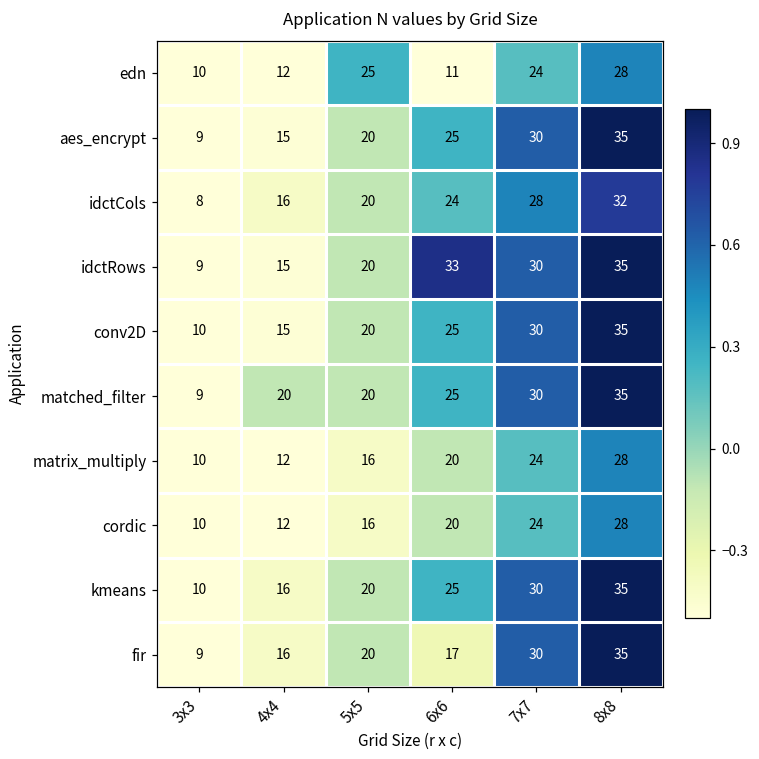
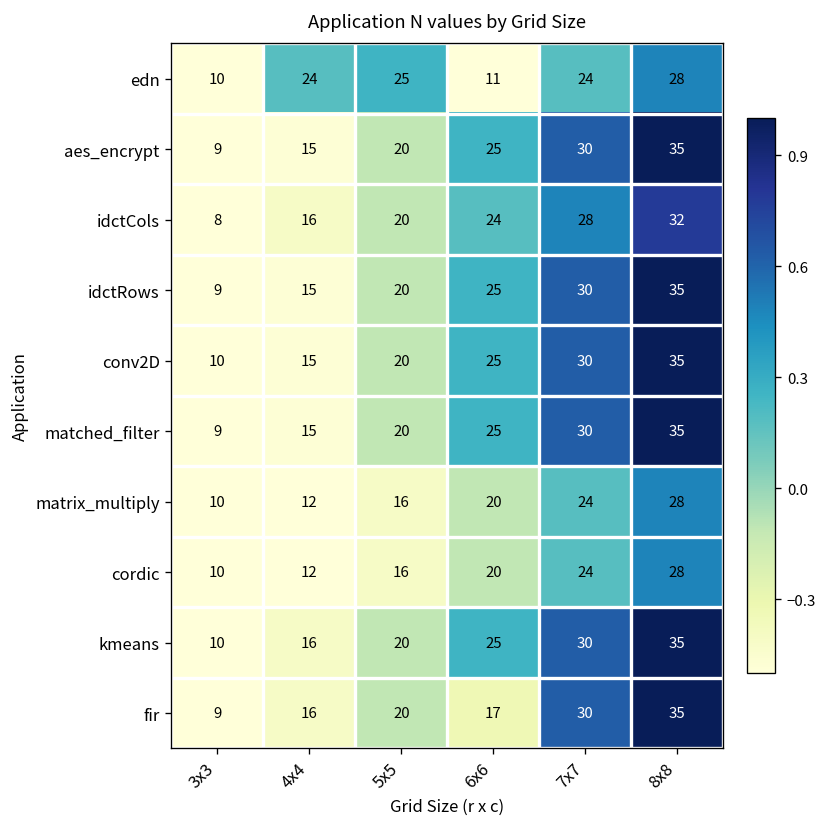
  {
    "edn": {
      "3x3": 10,
-     "4x4": 12,
+     "4x4": 24,
      "5x5": 25,
      "6x6": 11,
      "7x7": 24,
      "8x8": 28
    },
    "aes_encrypt": {
      "3x3": 9,
      "4x4": 15,
      "5x5": 20,
      "6x6": 25,
      "7x7": 30,
      "8x8": 35
    },
    "idctCols": {
      "3x3": 8,
      "4x4": 16,
      "5x5": 20,
      "6x6": 24,
      "7x7": 28,
      "8x8": 32
    },
    "idctRows": {
      "3x3": 9,
      "4x4": 15,
      "5x5": 20,
-     "6x6": 33,
+     "6x6": 25,
      "7x7": 30,
      "8x8": 35
    },
    "conv2D": {
      "3x3": 10,
      "4x4": 15,
      "5x5": 20,
      "6x6": 25,
      "7x7": 30,
      "8x8": 35
    },
    "matched_filter": {
      "3x3": 9,
-     "4x4": 20,
+     "4x4": 15,
      "5x5": 20,
      "6x6": 25,
      "7x7": 30,
      "8x8": 35
    },
    "matrix_multiply": {
      "3x3": 10,
      "4x4": 12,
      "5x5": 16,
      "6x6": 20,
      "7x7": 24,
      "8x8": 28
    },
    "cordic": {
      "3x3": 10,
      "4x4": 12,
      "5x5": 16,
      "6x6": 20,
      "7x7": 24,
      "8x8": 28
    },
    "kmeans": {
      "3x3": 10,
      "4x4": 16,
      "5x5": 20,
      "6x6": 25,
      "7x7": 30,
      "8x8": 35
    },
    "fir": {
      "3x3": 9,
      "4x4": 16,
      "5x5": 20,
      "6x6": 17,
      "7x7": 30,
      "8x8": 35
    }
  }
